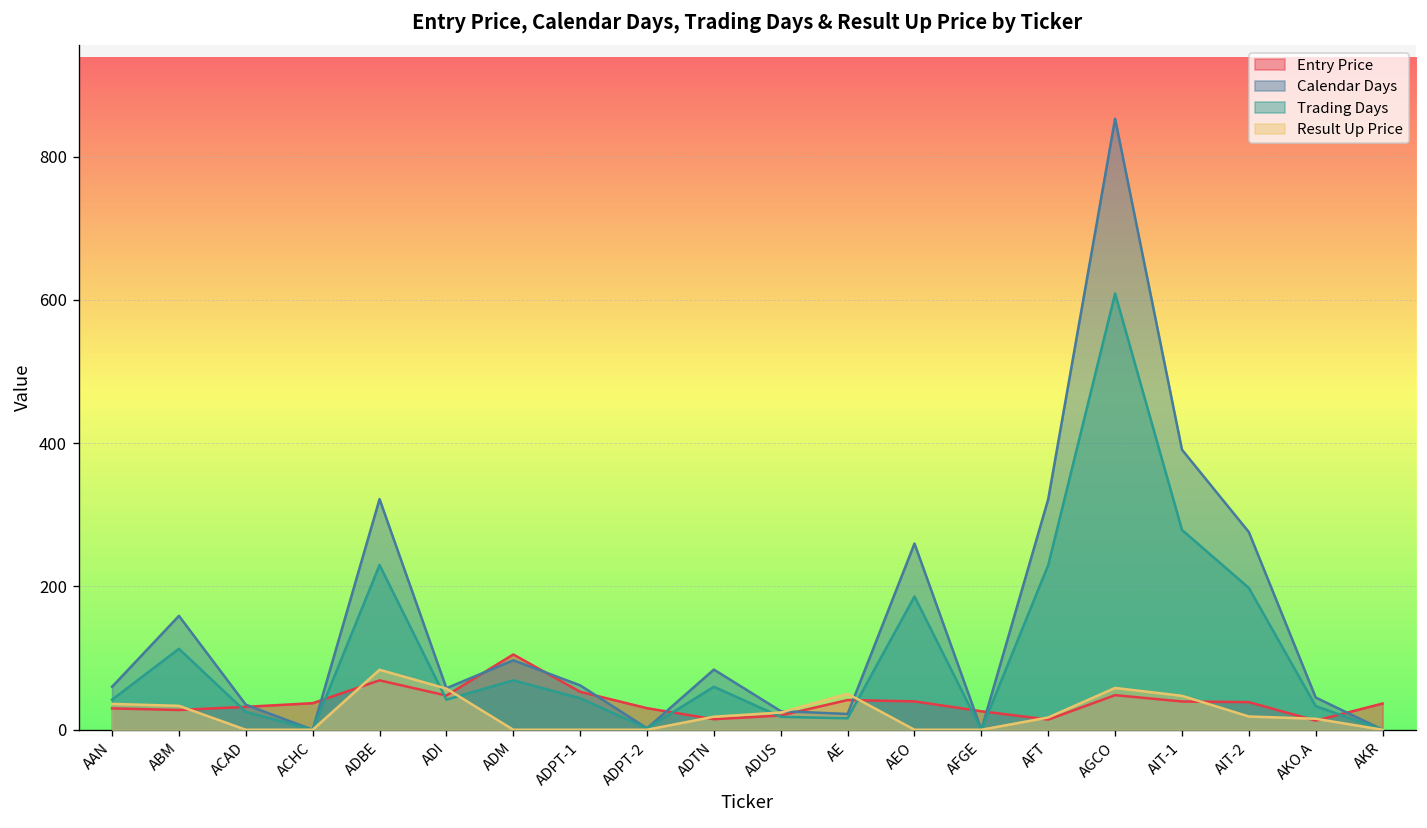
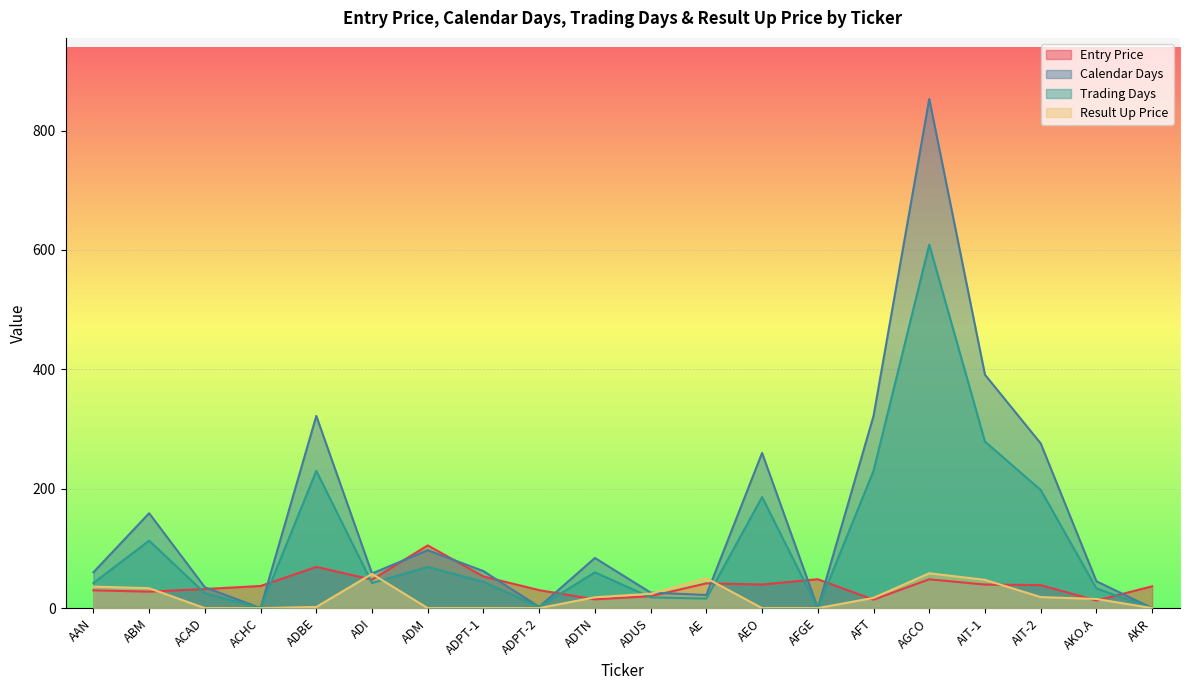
  {
    "Entry Price": {
      "AAN": 30,
      "ABM": 30,
      "ACHC": 40,
      "ADBE": 70,
      "ADI": 50,
      "ADM": 110,
      "ADPT-1": 50,
      "ADPT-2": 30,
      "AE": 40,
      "AEO": 40,
-     "AFGE": 30,
+     "AFGE": 50,
      "AGCO": 50,
      "AIT-1": 40,
      "AIT-2": 40,
      "AKR": 40
    },
    "Result Up Price": {
      "AAN": 40,
      "ABM": 30,
      "ACAD": 0,
-     "ADBE": 80,
+     "ADBE": 0,
      "ADM": 0,
      "ADPT-1": 0,
      "AE": 50,
      "AEO": 0,
      "AGCO": 60,
      "AIT-1": 50,
      "AIT-2": 20
    }
  }
